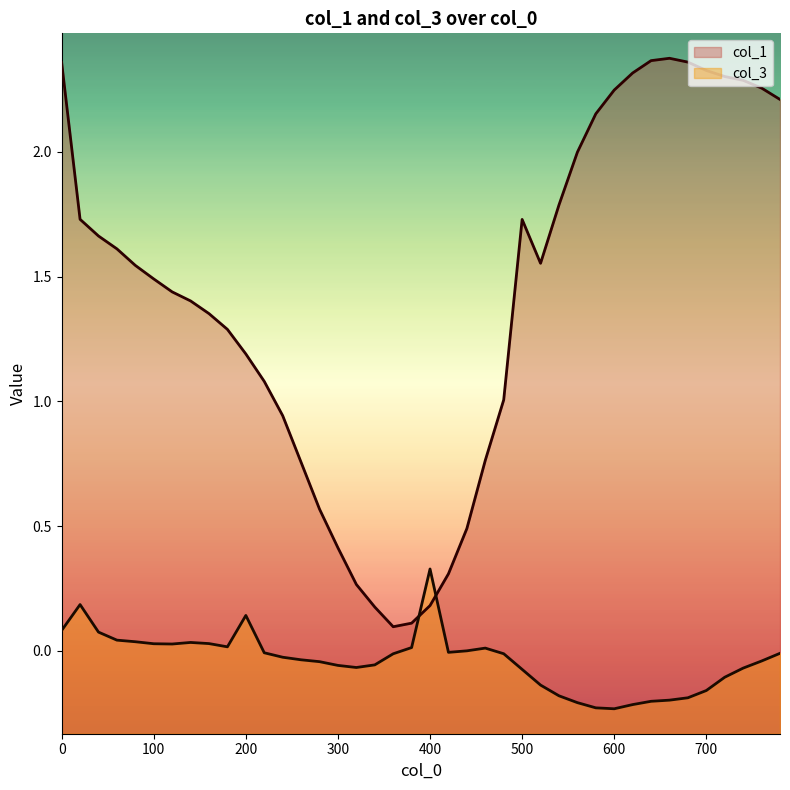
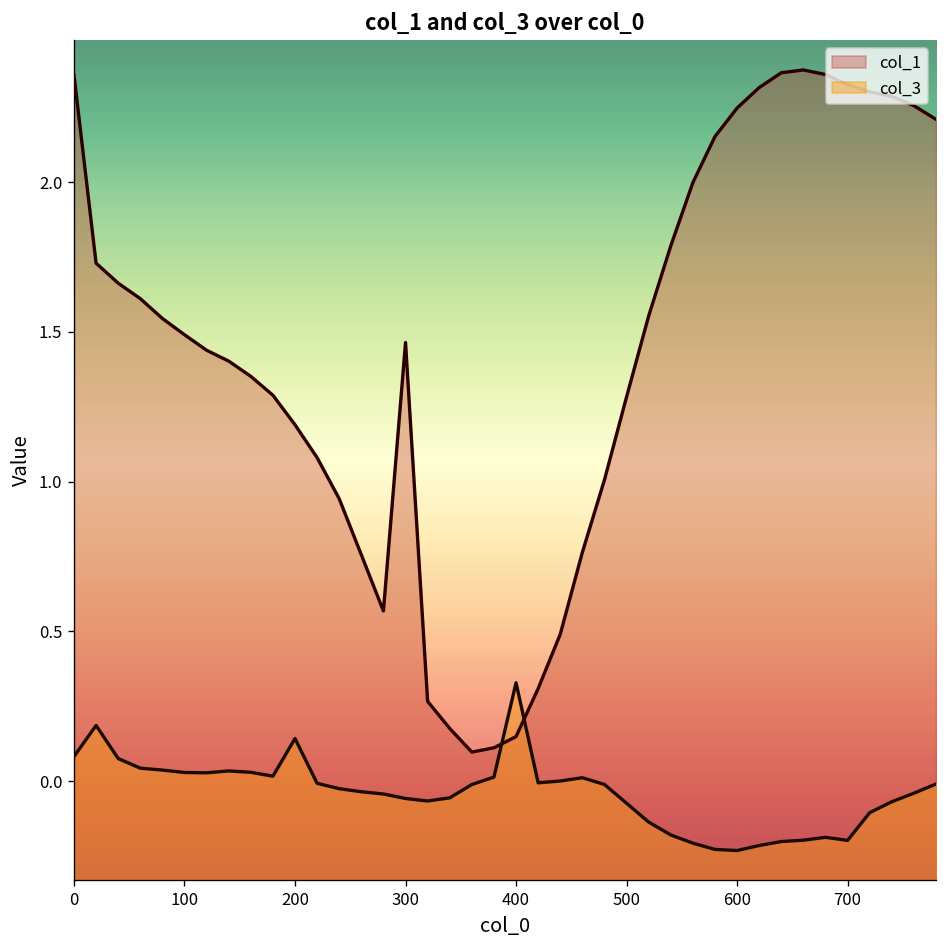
  {
    "col_1": {
      "0": 2.36,
      "100": 1.49,
      "200": 1.19,
-     "300": 0.41,
-     "400": 0.18,
-     "500": 1.73,
+     "300": 1.46,
+     "400": 0.15,
+     "500": 1.28,
      "600": 2.25
    },
    "col_3": {
      "0": 0.08,
      "100": 0.03,
      "200": 0.14,
      "300": -0.06,
      "400": 0.33,
      "500": -0.07,
      "600": -0.23,
-     "700": -0.16
+     "700": -0.20
    }
  }
